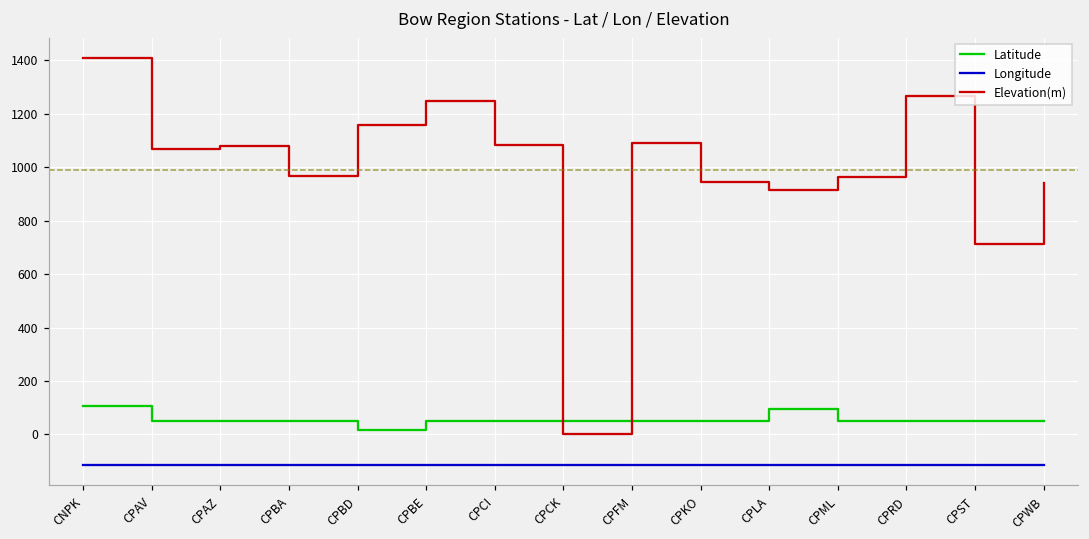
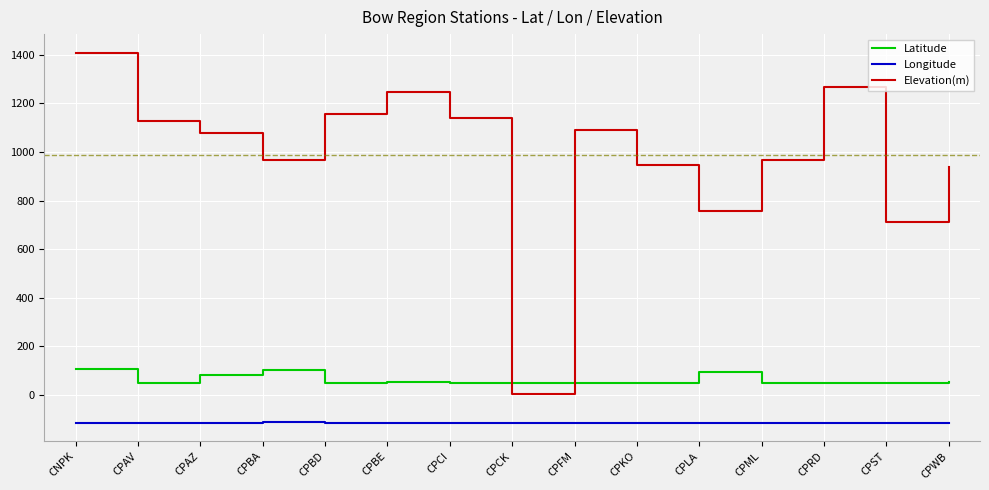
  {
    "Latitude": {
      "CNPK": 110,
      "CPAV": 50,
-     "CPAZ": 50,
-     "CPBA": 50,
-     "CPBD": 20,
+     "CPAZ": 80,
+     "CPBA": 100,
+     "CPBD": 50,
      "CPBE": 50,
      "CPCI": 50,
      "CPCK": 50,
      "CPFM": 50,
      "CPKO": 50,
      "CPLA": 100,
      "CPML": 50,
      "CPRD": 50,
      "CPST": 50,
      "CPWB": 50
    },
    "Longitude": {
      "CNPK": -110,
      "CPAV": -110,
      "CPAZ": -110,
      "CPBA": -110,
      "CPBD": -110,
      "CPBE": -110,
      "CPCI": -110,
      "CPCK": -110,
      "CPFM": -110,
      "CPKO": -110,
      "CPLA": -110,
      "CPML": -110,
      "CPRD": -110,
      "CPST": -110,
      "CPWB": -110
    },
    "Elevation(m)": {
      "CNPK": 1410,
-     "CPAV": 1070,
+     "CPAV": 1130,
      "CPAZ": 1080,
      "CPBA": 970,
      "CPBD": 1160,
      "CPBE": 1250,
-     "CPCI": 1080,
+     "CPCI": 1140,
      "CPCK": 0,
      "CPFM": 1090,
      "CPKO": 950,
-     "CPLA": 910,
+     "CPLA": 760,
      "CPML": 970,
      "CPRD": 1270,
      "CPST": 710,
      "CPWB": 940
    }
  }
